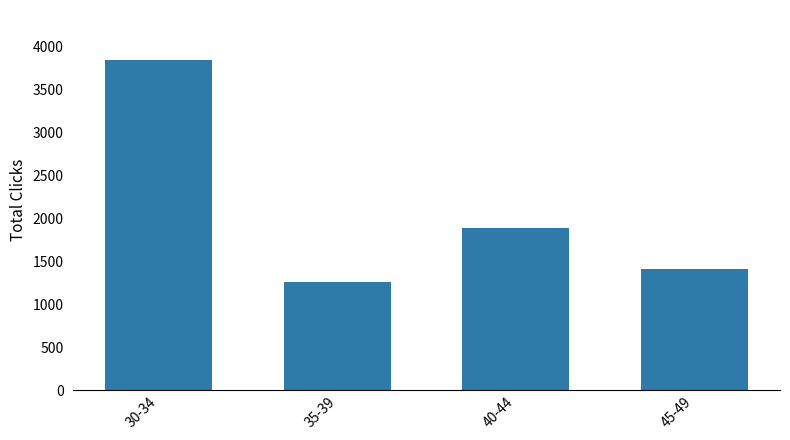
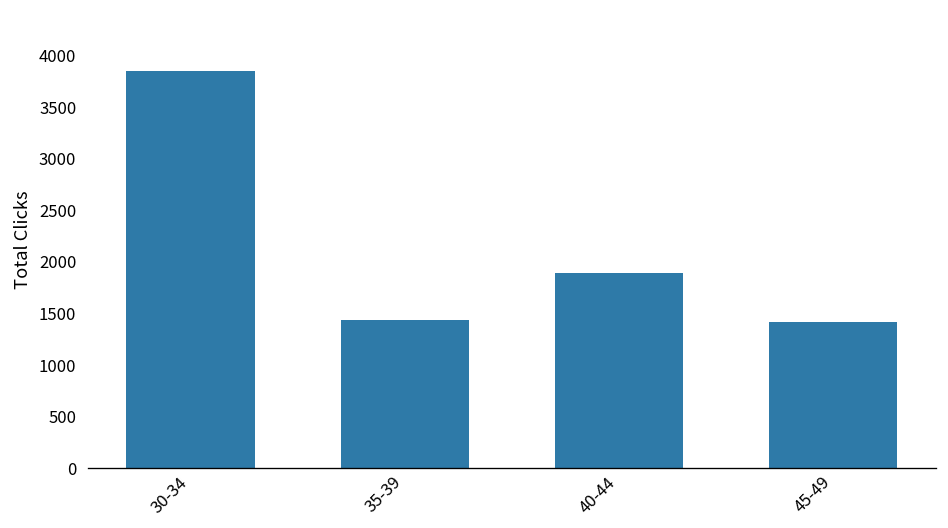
  {
    "30-34": 3800,
-   "35-39": 1300,
+   "35-39": 1400,
    "40-44": 1900,
    "45-49": 1400
  }
